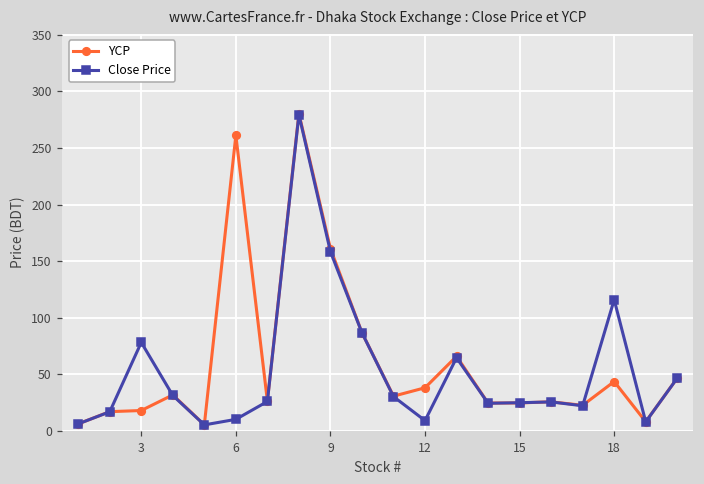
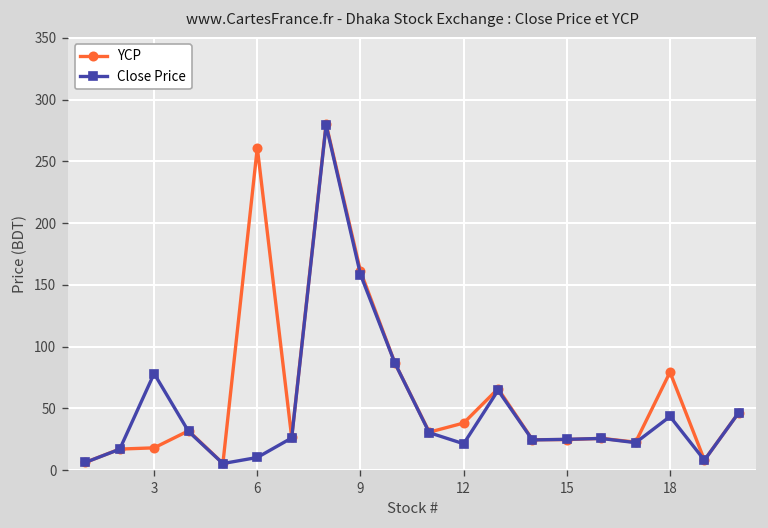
  {
    "YCP": {
      "3": 18,
      "6": 261,
      "9": 161,
      "12": 38,
-     "18": 44
+     "18": 79
    },
    "Close Price": {
      "3": 78,
      "6": 10,
      "9": 158,
-     "12": 9,
-     "18": 116
+     "12": 21,
+     "18": 43
    }
  }
